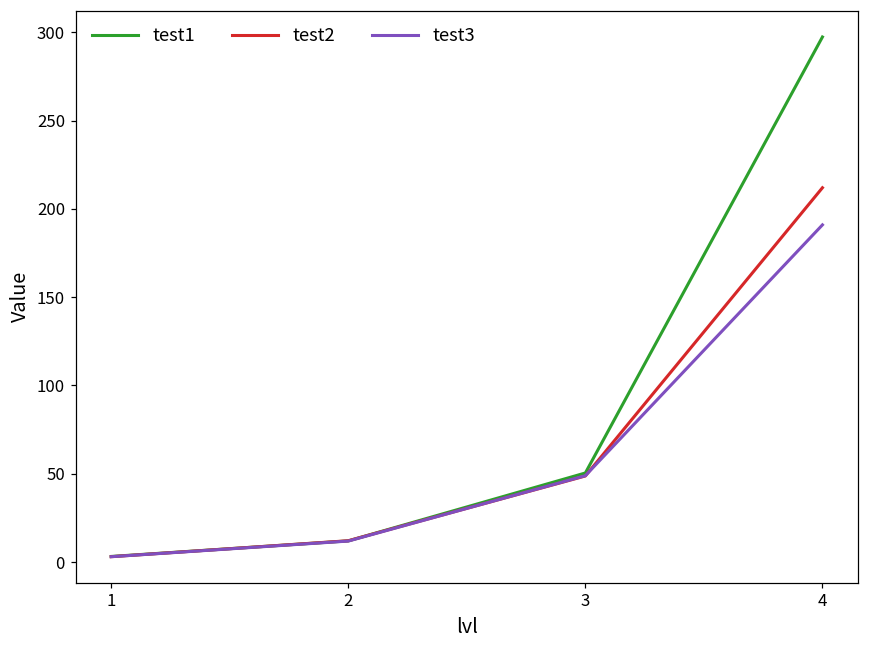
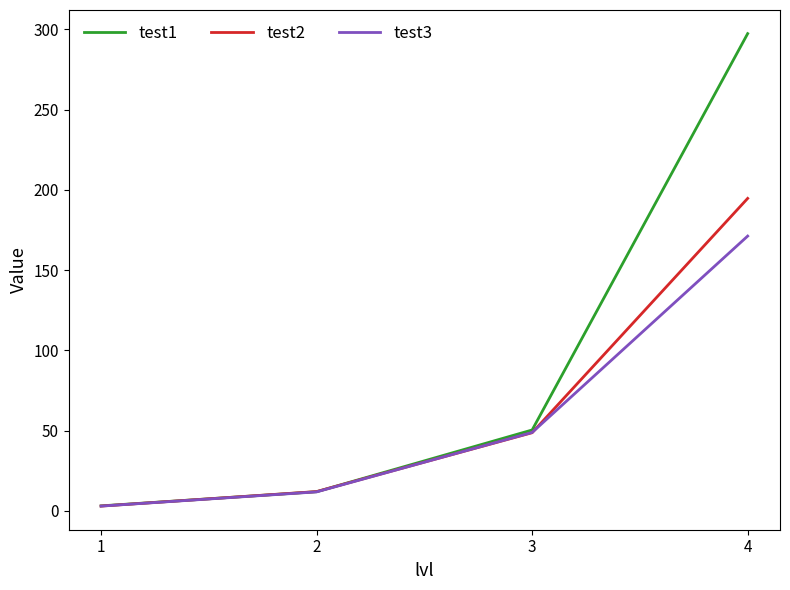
  {
    "test1": {
      "4": 297
    },
    "test2": {
-     "4": 212
+     "4": 195
    },
    "test3": {
-     "4": 191
+     "4": 171
    }
  }
